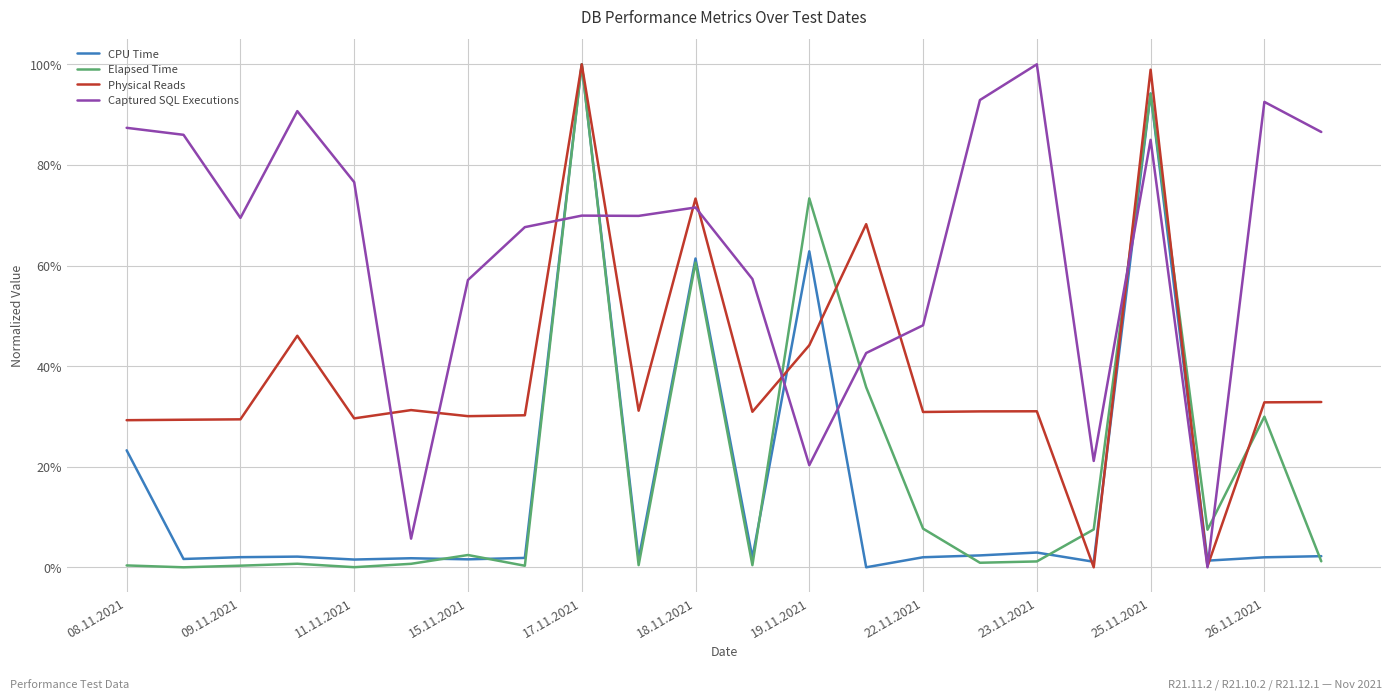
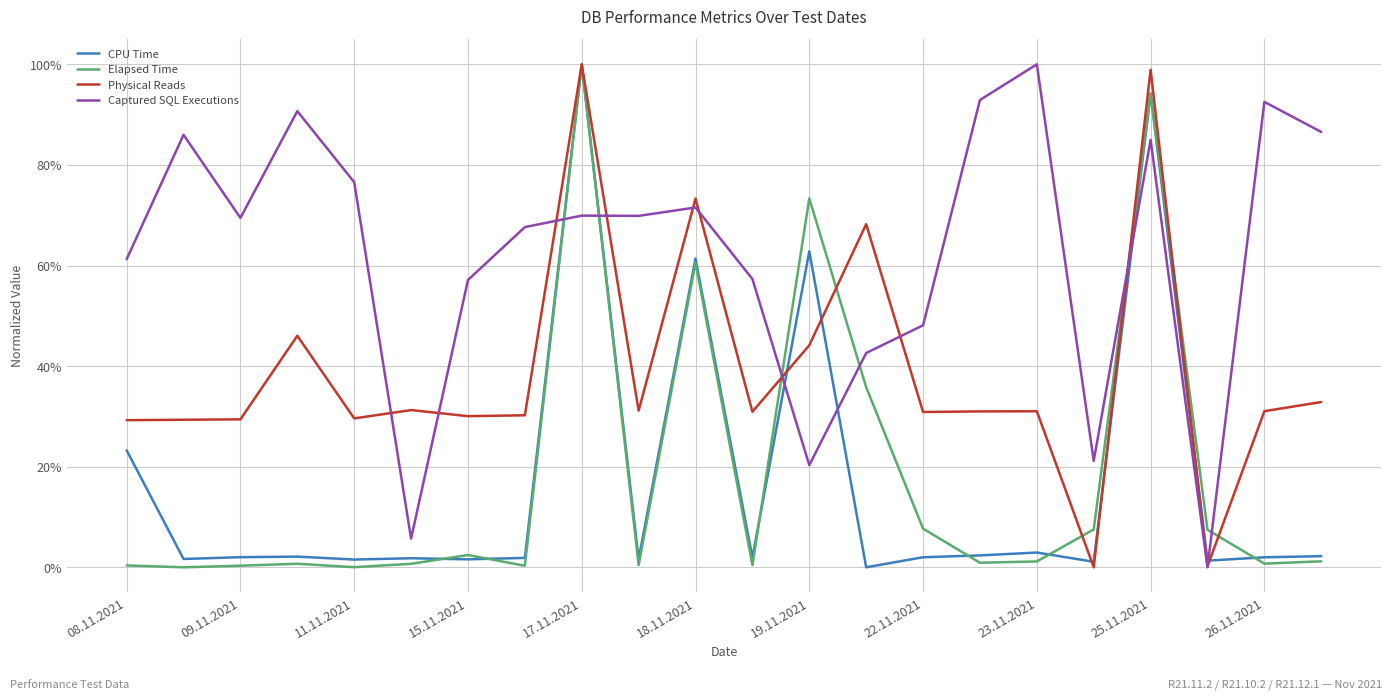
  {
    "CPU Time": {
      "08.11.2021": "23%",
      "15.11.2021": "2%",
      "22.11.2021": "2%",
      "26.11.2021": "2%"
    },
    "Elapsed Time": {
      "08.11.2021": "0%",
      "15.11.2021": "2%",
      "22.11.2021": "8%",
-     "26.11.2021": "30%"
+     "26.11.2021": "1%"
    },
    "Physical Reads": {
      "08.11.2021": "29%",
      "15.11.2021": "30%",
      "22.11.2021": "31%",
-     "26.11.2021": "33%"
+     "26.11.2021": "31%"
    },
    "Captured SQL Executions": {
-     "08.11.2021": "87%",
+     "08.11.2021": "61%",
      "15.11.2021": "57%",
      "22.11.2021": "48%",
      "26.11.2021": "93%"
    }
  }
